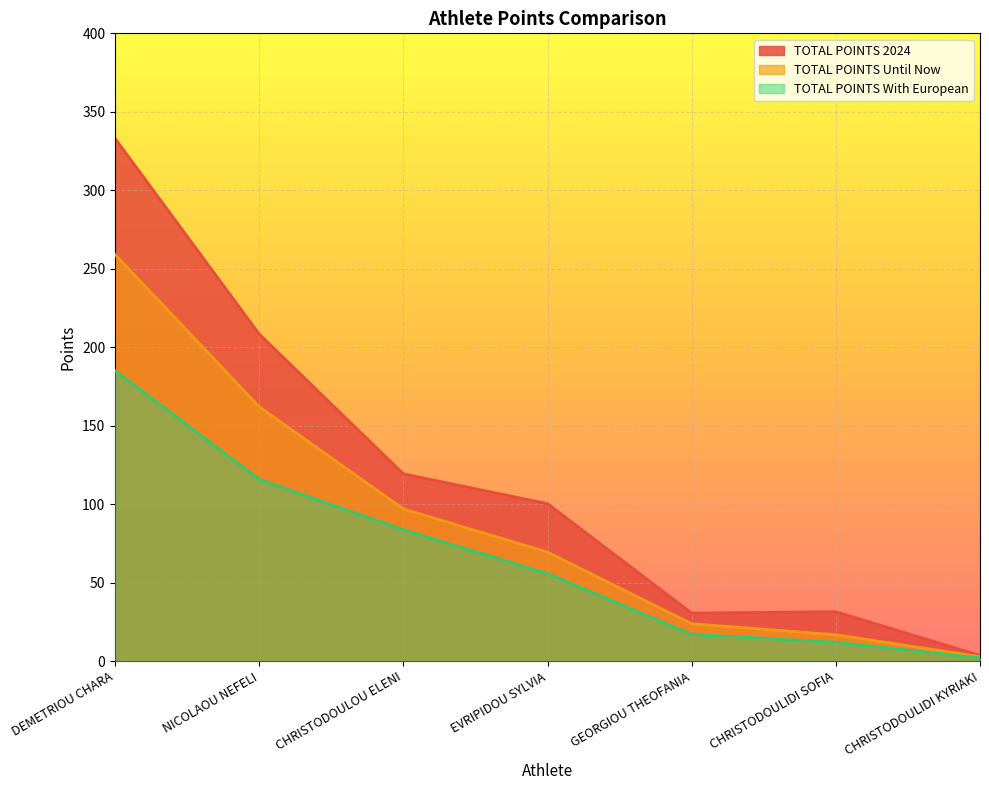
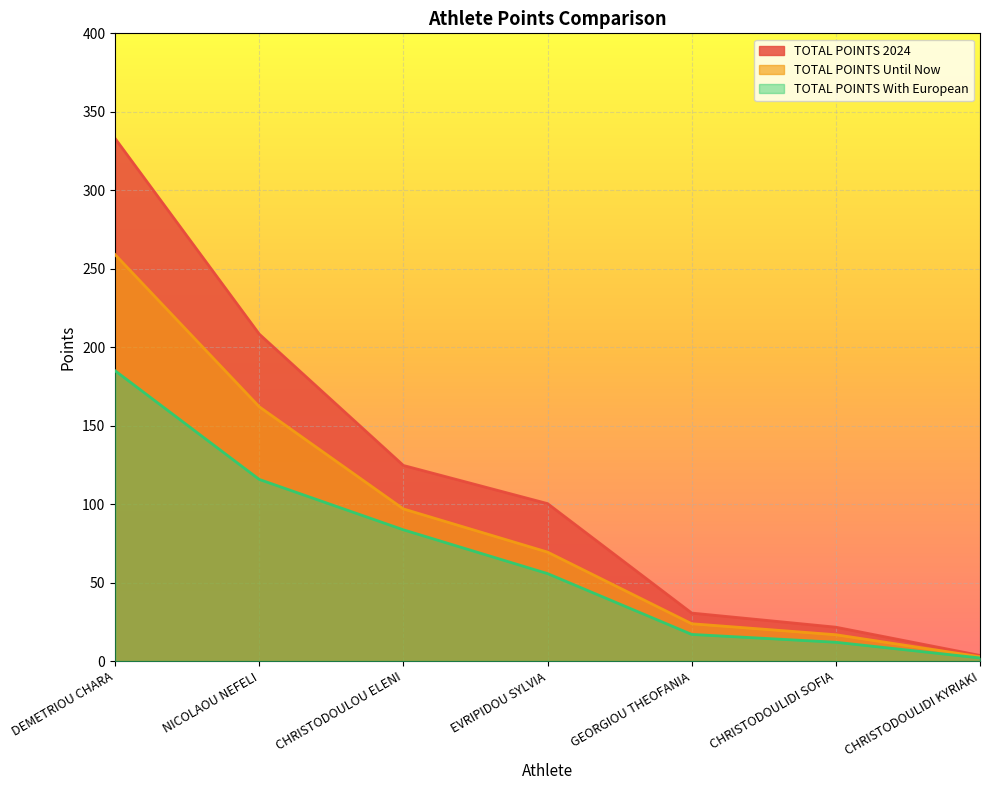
  {
    "TOTAL POINTS 2024": {
      "DEMETRIOU CHARA": 333,
      "NICOLAOU NEFELI": 208,
-     "CHRISTODOULOU ELENI": 119,
+     "CHRISTODOULOU ELENI": 125,
      "EVRIPIDOU SYLVIA": 100,
      "GEORGIOU THEOFANIA": 31,
-     "CHRISTODOULIDI SOFIA": 32
+     "CHRISTODOULIDI SOFIA": 22
    },
    "TOTAL POINTS Until Now": {
      "DEMETRIOU CHARA": 259,
      "NICOLAOU NEFELI": 162,
      "CHRISTODOULOU ELENI": 97,
      "EVRIPIDOU SYLVIA": 69,
      "GEORGIOU THEOFANIA": 24,
      "CHRISTODOULIDI SOFIA": 17
    },
    "TOTAL POINTS With European": {
      "DEMETRIOU CHARA": 185,
      "NICOLAOU NEFELI": 116,
      "CHRISTODOULOU ELENI": 84,
      "EVRIPIDOU SYLVIA": 56,
      "GEORGIOU THEOFANIA": 17,
      "CHRISTODOULIDI SOFIA": 12
    }
  }
